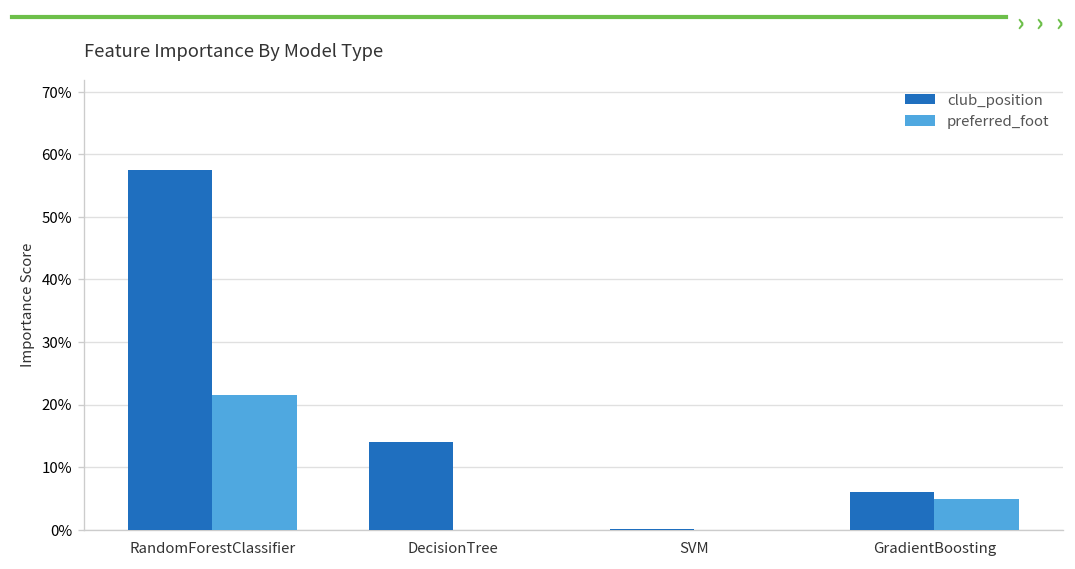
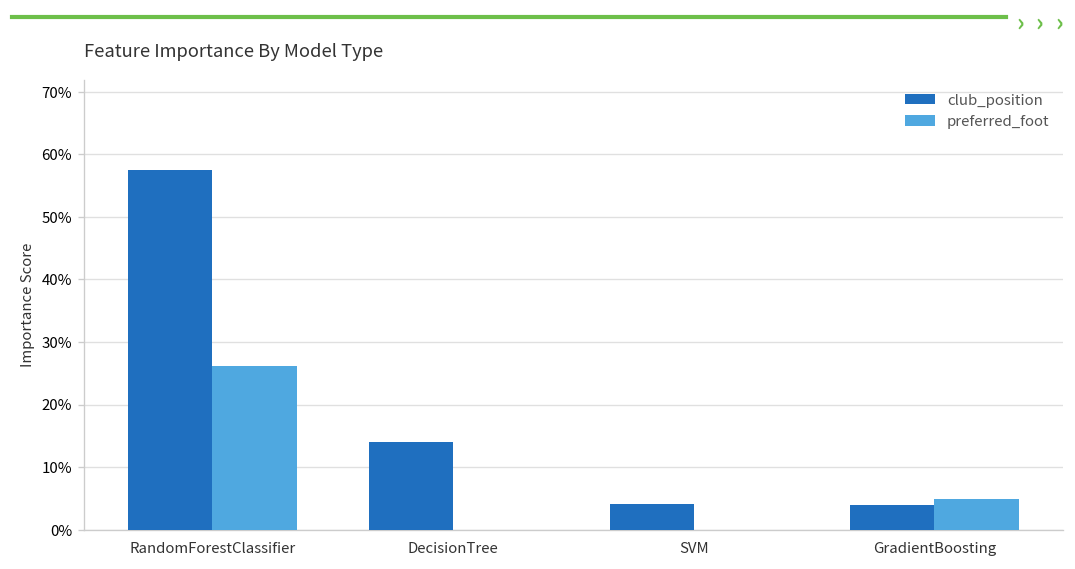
  {
    "club_position": {
      "RandomForestClassifier": "57%",
      "DecisionTree": "14%",
-     "SVM": "0%",
-     "GradientBoosting": "6%"
+     "SVM": "4%",
+     "GradientBoosting": "4%"
    },
    "preferred_foot": {
-     "RandomForestClassifier": "22%",
+     "RandomForestClassifier": "26%",
      "DecisionTree": "0%",
      "SVM": "0%",
      "GradientBoosting": "5%"
    }
  }
